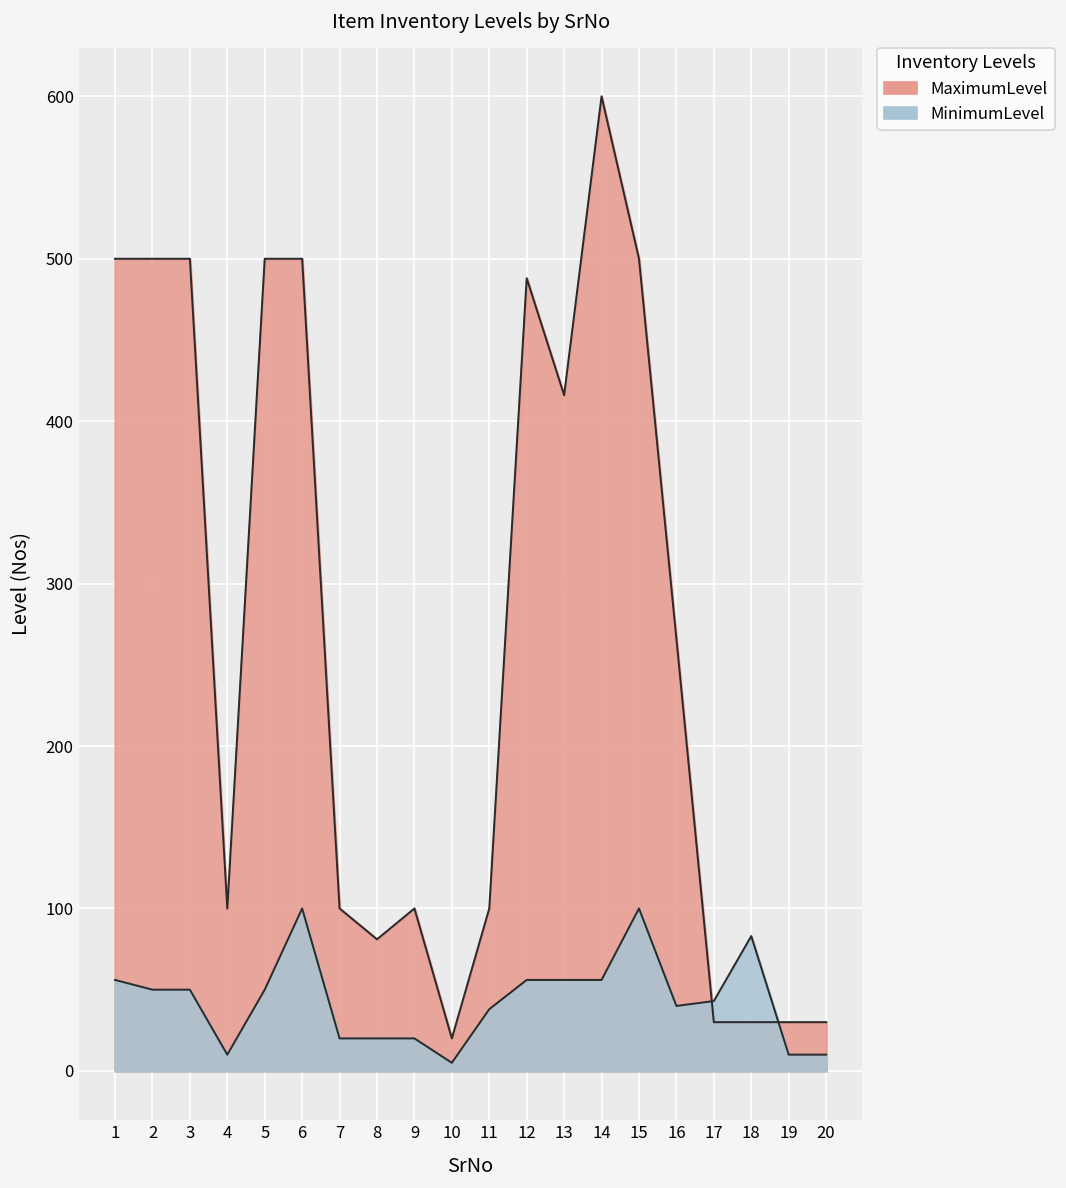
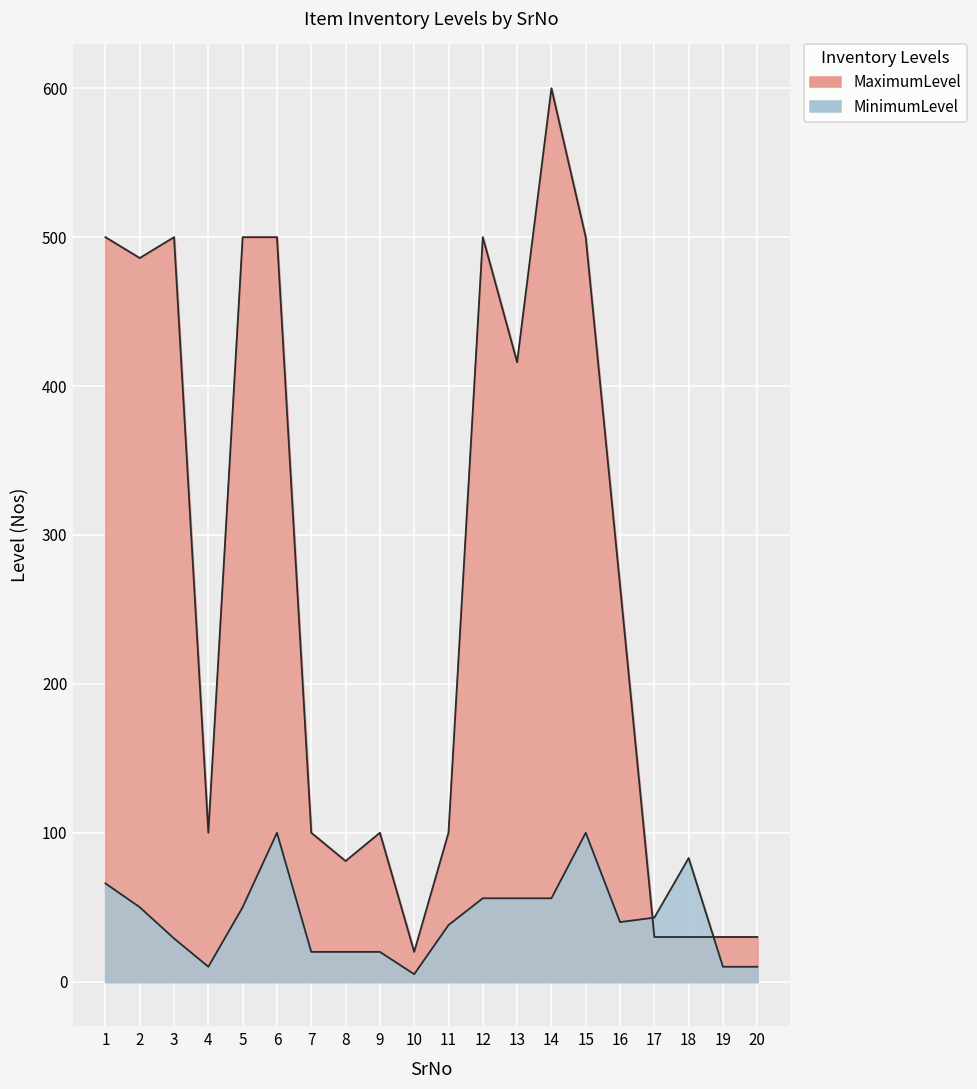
  {
    "MaximumLevel": {
      "1": 500,
-     "2": 500,
+     "2": 486,
      "3": 500,
      "4": 100,
      "5": 500,
      "6": 500,
      "7": 100,
      "8": 81,
      "9": 100,
      "10": 20,
      "11": 100,
-     "12": 488,
+     "12": 500,
      "13": 416,
      "14": 600,
      "15": 500,
      "16": 266,
      "17": 30,
      "18": 30,
      "19": 30,
      "20": 30
    },
    "MinimumLevel": {
-     "1": 56,
+     "1": 66,
      "2": 50,
-     "3": 50,
+     "3": 29,
      "4": 10,
      "5": 50,
      "6": 100,
      "7": 20,
      "8": 20,
      "9": 20,
      "10": 5,
      "11": 38,
      "12": 56,
      "13": 56,
      "14": 56,
      "15": 100,
      "16": 40,
      "17": 43,
      "18": 83,
      "19": 10,
      "20": 10
    }
  }
